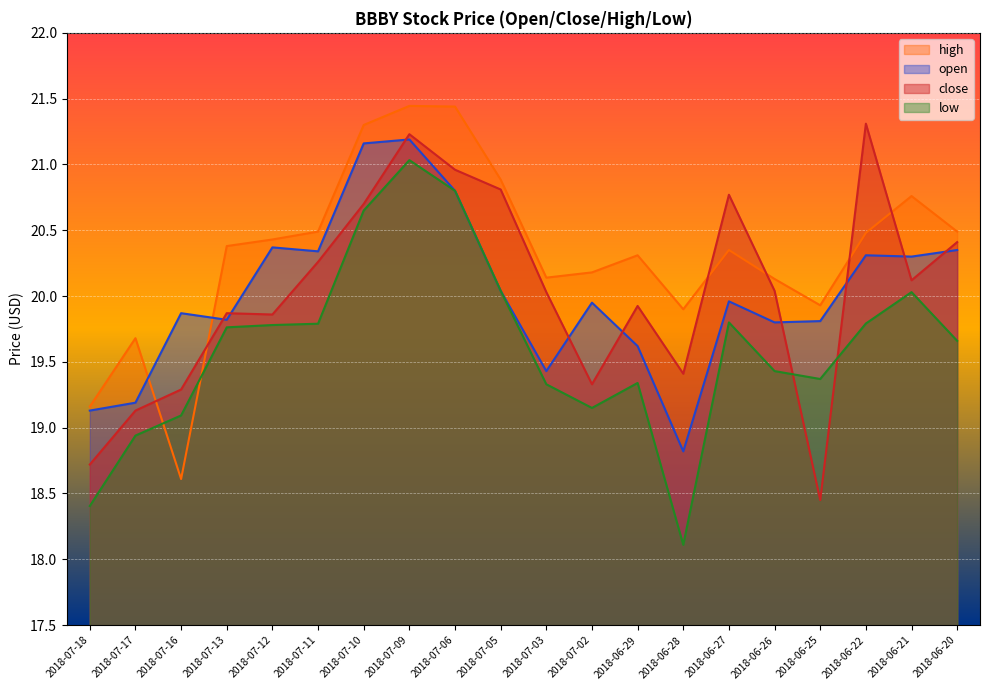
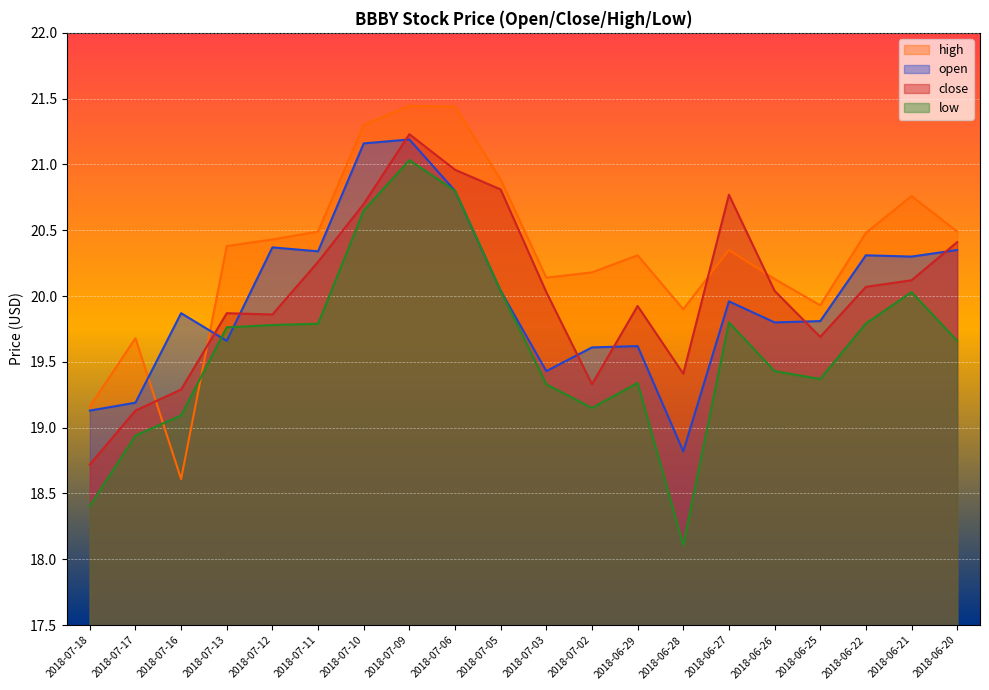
  {
    "high": {
      "2018-07-18": 19.16,
      "2018-07-17": 19.68,
      "2018-07-16": 18.61,
      "2018-07-13": 20.38,
      "2018-07-12": 20.43,
      "2018-07-11": 20.49,
      "2018-07-10": 21.30,
      "2018-07-09": 21.45,
      "2018-07-06": 21.44,
      "2018-07-05": 20.89,
      "2018-07-03": 20.14,
      "2018-07-02": 20.18,
      "2018-06-29": 20.31,
      "2018-06-28": 19.90,
      "2018-06-27": 20.35,
      "2018-06-26": 20.13,
      "2018-06-25": 19.93,
      "2018-06-22": 20.48,
      "2018-06-21": 20.76,
      "2018-06-20": 20.49
    },
    "open": {
      "2018-07-18": 19.13,
      "2018-07-17": 19.19,
      "2018-07-16": 19.87,
-     "2018-07-13": 19.82,
+     "2018-07-13": 19.66,
      "2018-07-12": 20.37,
      "2018-07-11": 20.34,
      "2018-07-10": 21.16,
      "2018-07-09": 21.19,
      "2018-07-03": 19.43,
-     "2018-07-02": 19.95,
+     "2018-07-02": 19.61,
      "2018-06-29": 19.62,
      "2018-06-28": 18.82,
      "2018-06-27": 19.96,
      "2018-06-26": 19.80,
      "2018-06-25": 19.81,
      "2018-06-22": 20.31,
      "2018-06-21": 20.30,
      "2018-06-20": 20.35
    },
    "close": {
      "2018-07-18": 18.72,
      "2018-07-17": 19.13,
      "2018-07-16": 19.29,
      "2018-07-13": 19.87,
      "2018-07-12": 19.86,
      "2018-07-11": 20.26,
      "2018-07-10": 20.70,
      "2018-07-09": 21.23,
      "2018-07-06": 20.96,
      "2018-07-05": 20.81,
      "2018-07-03": 20.03,
      "2018-07-02": 19.33,
      "2018-06-29": 19.93,
      "2018-06-28": 19.41,
      "2018-06-27": 20.77,
      "2018-06-26": 20.04,
-     "2018-06-25": 18.45,
-     "2018-06-22": 21.31,
+     "2018-06-25": 19.69,
+     "2018-06-22": 20.07,
      "2018-06-21": 20.12,
      "2018-06-20": 20.41
    },
    "low": {
      "2018-07-18": 18.41,
      "2018-07-17": 18.94,
      "2018-07-16": 19.09,
      "2018-07-13": 19.76,
      "2018-07-12": 19.78,
      "2018-07-11": 19.79,
      "2018-07-10": 20.65,
      "2018-07-09": 21.03,
      "2018-07-03": 19.33,
      "2018-07-02": 19.15,
      "2018-06-29": 19.34,
      "2018-06-28": 18.11,
      "2018-06-27": 19.80,
      "2018-06-26": 19.43,
      "2018-06-25": 19.37,
      "2018-06-22": 19.79,
      "2018-06-21": 20.03,
      "2018-06-20": 19.66
    }
  }
